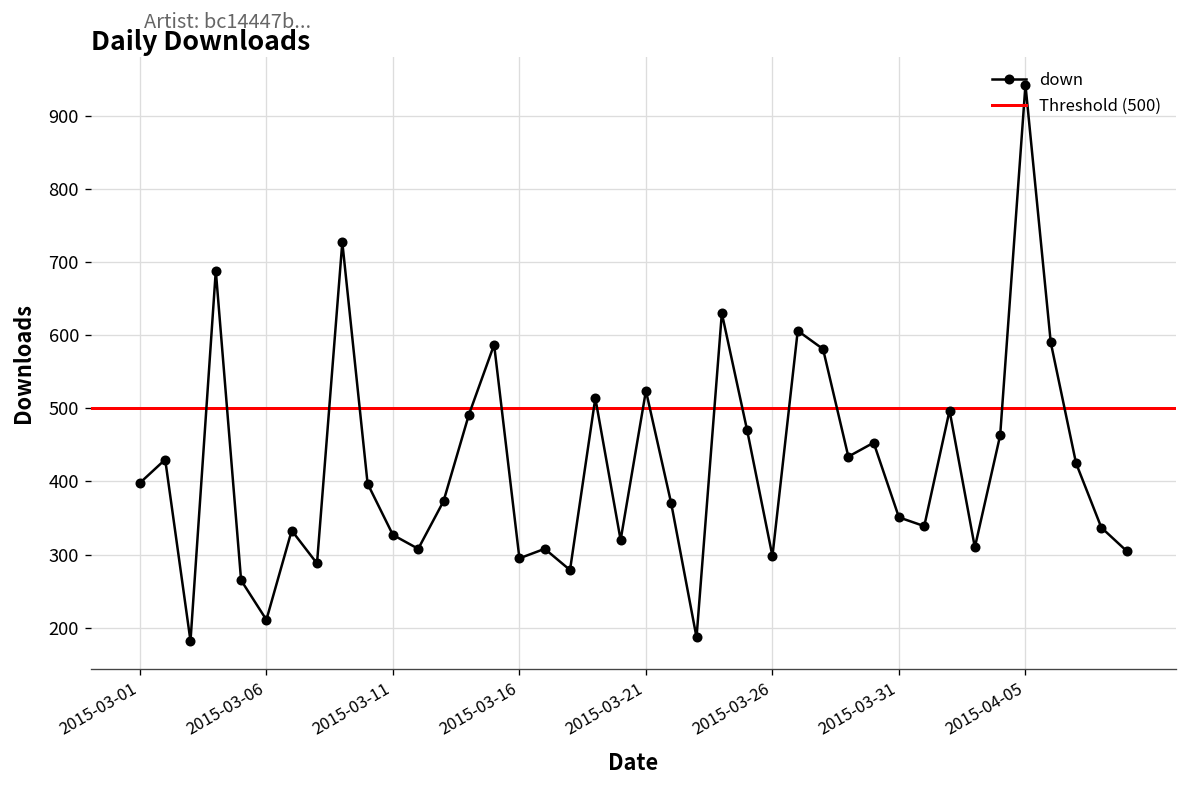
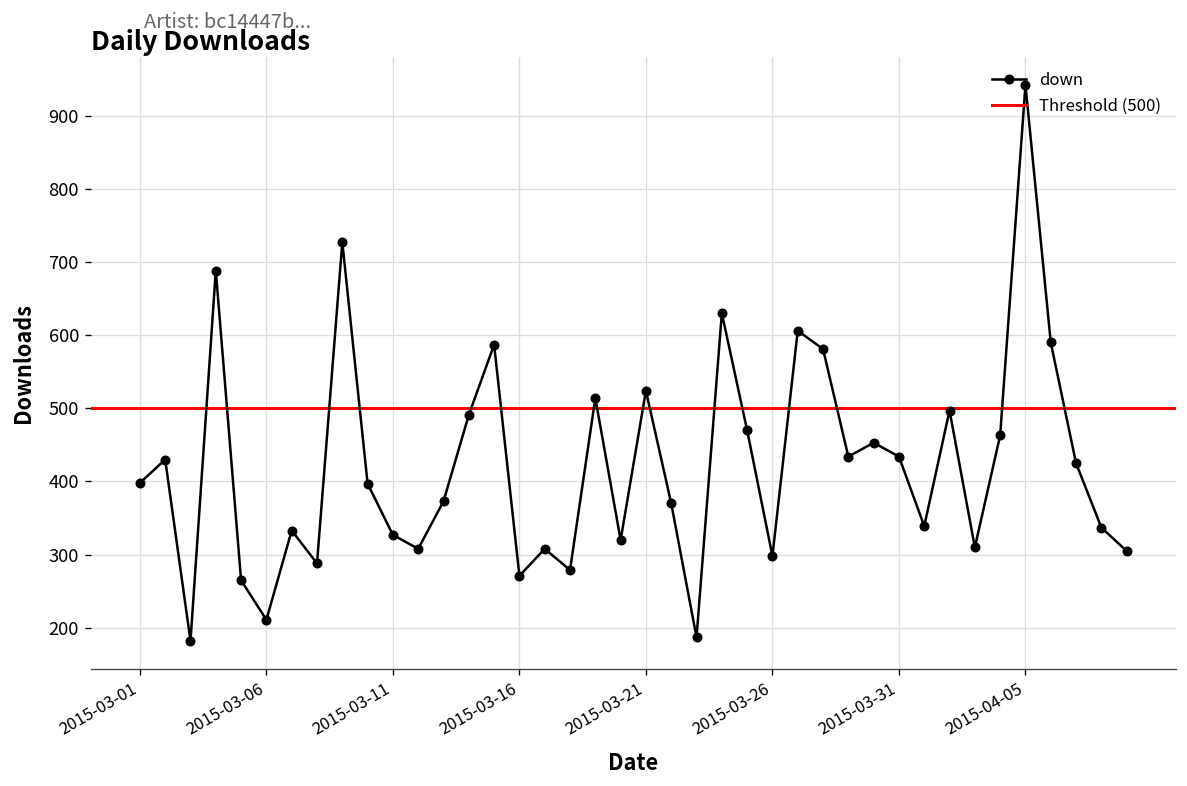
  {
    "2015-03-01": 400,
    "2015-03-06": 210,
    "2015-03-11": 330,
-   "2015-03-16": 300,
+   "2015-03-16": 270,
    "2015-03-21": 520,
    "2015-03-26": 300,
-   "2015-03-31": 350,
+   "2015-03-31": 430,
    "2015-04-05": 940
  }
